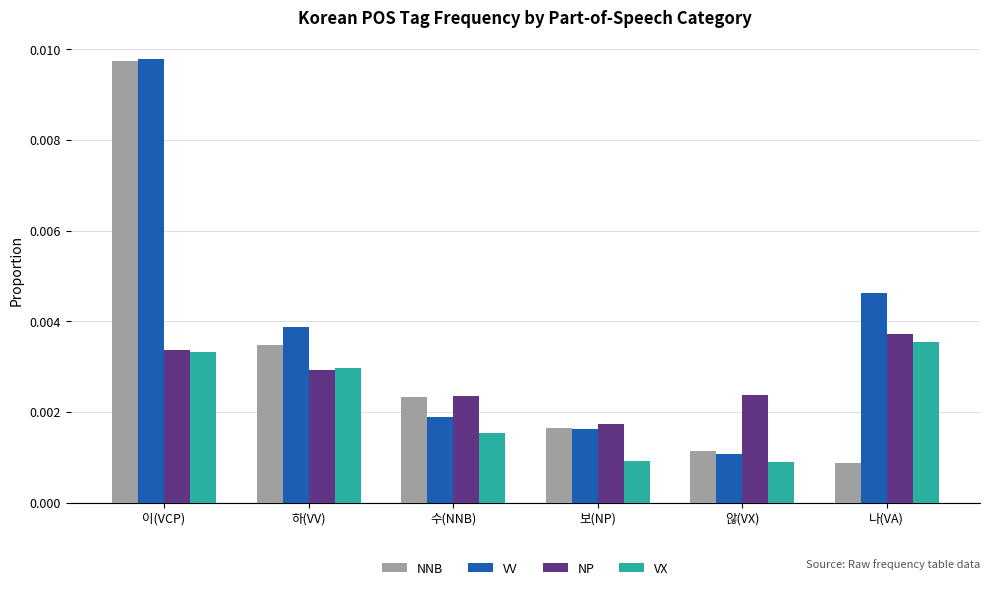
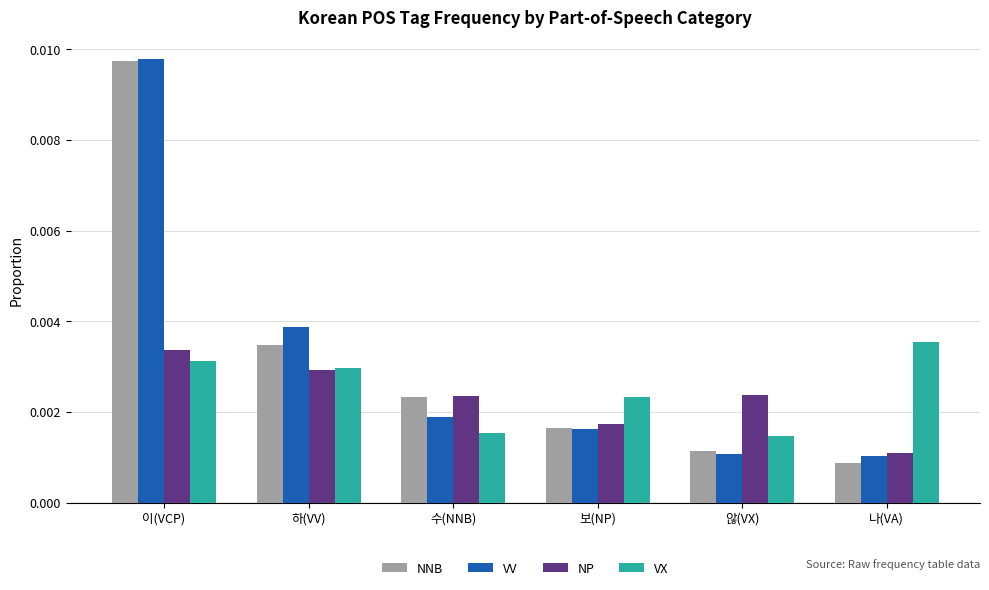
  {
    "NNB": {
      "이(VCP)": 0.0097,
      "하(VV)": 0.0035,
      "수(NNB)": 0.0023,
      "보(NP)": 0.0016,
      "않(VX)": 0.0011,
      "나(VA)": 0.0009
    },
    "VV": {
      "이(VCP)": 0.0098,
      "하(VV)": 0.0039,
      "수(NNB)": 0.0019,
      "보(NP)": 0.0016,
      "않(VX)": 0.0011,
-     "나(VA)": 0.0046
+     "나(VA)": 0.0010
    },
    "NP": {
      "이(VCP)": 0.0034,
      "하(VV)": 0.0029,
      "수(NNB)": 0.0023,
      "보(NP)": 0.0017,
      "않(VX)": 0.0024,
-     "나(VA)": 0.0037
+     "나(VA)": 0.0011
    },
    "VX": {
-     "이(VCP)": 0.0033,
+     "이(VCP)": 0.0031,
      "하(VV)": 0.0030,
      "수(NNB)": 0.0015,
-     "보(NP)": 0.0009,
-     "않(VX)": 0.0009,
+     "보(NP)": 0.0023,
+     "않(VX)": 0.0015,
      "나(VA)": 0.0035
    }
  }
